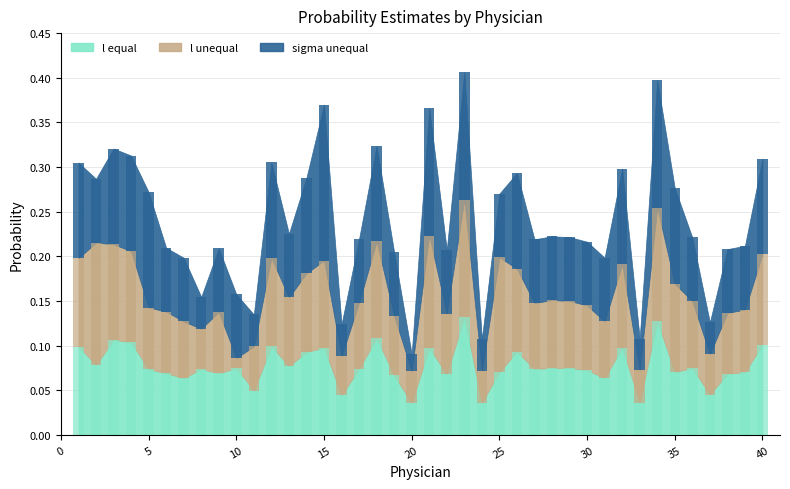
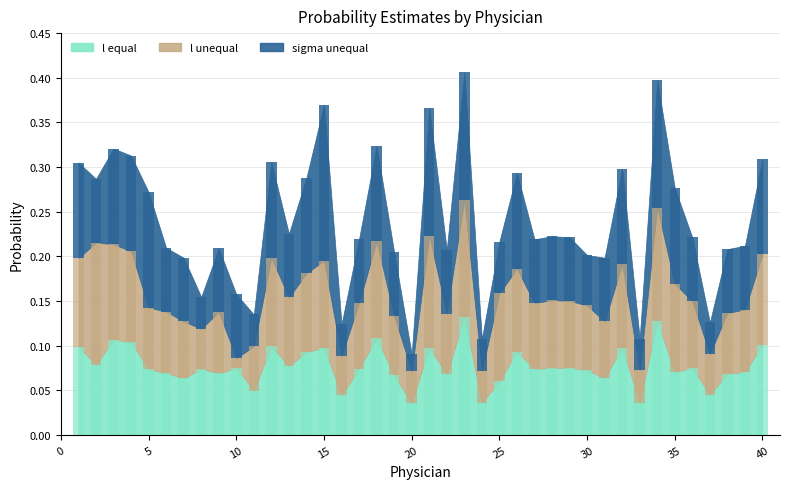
  {
    "l equal": {
      "5": 0.07,
      "10": 0.07,
      "15": 0.10,
      "20": 0.04,
-     "25": 0.07,
+     "25": 0.06,
      "30": 0.07,
      "35": 0.07,
      "40": 0.10
    },
    "l unequal": {
      "5": 0.07,
      "10": 0.01,
      "15": 0.10,
      "20": 0.04,
-     "25": 0.13,
+     "25": 0.10,
      "30": 0.07,
      "35": 0.10,
      "40": 0.10
    },
    "sigma unequal": {
      "5": 0.13,
      "10": 0.07,
      "15": 0.17,
      "20": 0.02,
-     "25": 0.07,
-     "30": 0.07,
+     "25": 0.06,
+     "30": 0.06,
      "35": 0.11,
      "40": 0.11
    }
  }
